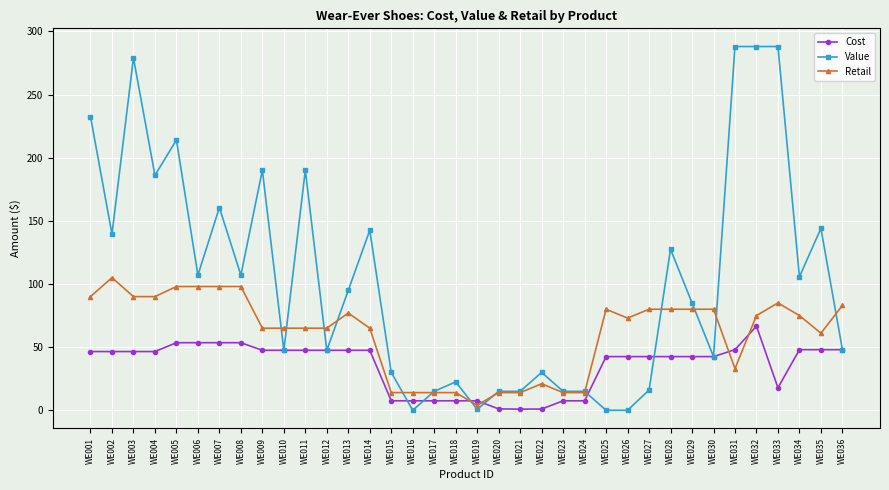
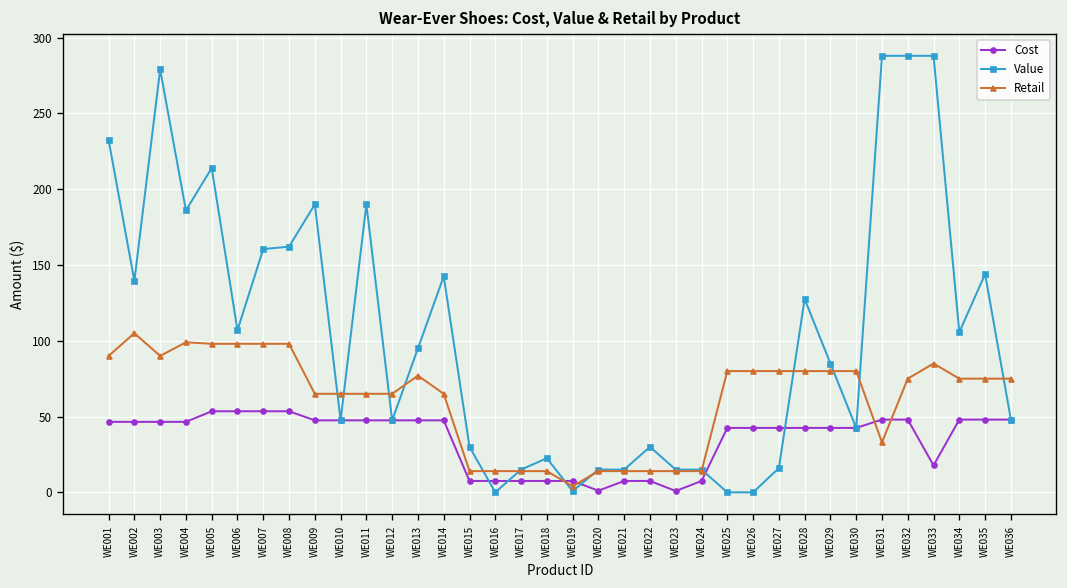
  {
    "Cost": {
      "WE001": 47,
      "WE002": 47,
      "WE003": 47,
      "WE004": 47,
      "WE005": 54,
      "WE006": 54,
      "WE007": 54,
      "WE008": 54,
      "WE009": 48,
      "WE011": 48,
      "WE013": 48,
      "WE014": 48,
      "WE015": 8,
      "WE016": 8,
      "WE017": 8,
      "WE018": 8,
      "WE019": 8,
      "WE020": 1,
-     "WE021": 1,
-     "WE022": 1,
-     "WE023": 8,
+     "WE021": 8,
+     "WE022": 8,
+     "WE023": 1,
      "WE024": 8,
      "WE025": 43,
      "WE026": 43,
      "WE027": 43,
      "WE028": 43,
      "WE029": 43,
      "WE031": 48,
-     "WE032": 67,
+     "WE032": 48,
      "WE033": 18,
      "WE034": 48,
      "WE035": 48
    },
    "Value": {
      "WE001": 233,
      "WE002": 140,
      "WE003": 279,
      "WE004": 186,
      "WE005": 214,
      "WE006": 107,
      "WE007": 161,
-     "WE008": 107,
+     "WE008": 162,
      "WE009": 190,
      "WE011": 190,
      "WE013": 95,
      "WE014": 143,
      "WE015": 30,
      "WE016": 0,
      "WE018": 23,
      "WE019": 1,
      "WE022": 30,
      "WE025": 0,
      "WE026": 0,
      "WE027": 16,
      "WE028": 128,
      "WE029": 85,
      "WE031": 288,
      "WE032": 288,
      "WE033": 288,
      "WE034": 106,
      "WE035": 144
    },
    "Retail": {
      "WE001": 90,
      "WE002": 105,
      "WE003": 90,
-     "WE004": 90,
+     "WE004": 99,
      "WE005": 98,
      "WE006": 98,
      "WE007": 98,
      "WE008": 98,
      "WE009": 65,
      "WE010": 65,
      "WE011": 65,
      "WE012": 65,
      "WE013": 77,
      "WE014": 65,
      "WE015": 14,
      "WE016": 14,
      "WE018": 14,
      "WE019": 4,
-     "WE022": 21,
+     "WE022": 14,
      "WE025": 80,
-     "WE026": 73,
+     "WE026": 80,
      "WE027": 80,
      "WE028": 80,
      "WE029": 80,
      "WE030": 80,
      "WE031": 33,
      "WE032": 75,
      "WE033": 85,
      "WE034": 75,
-     "WE035": 61,
-     "WE036": 83
+     "WE035": 75,
+     "WE036": 75
    }
  }
